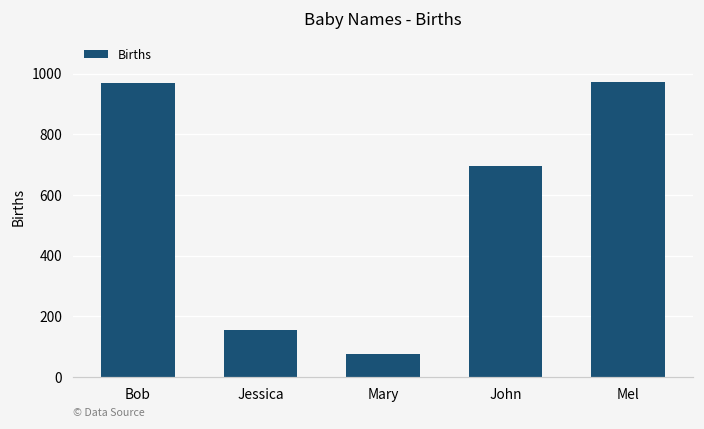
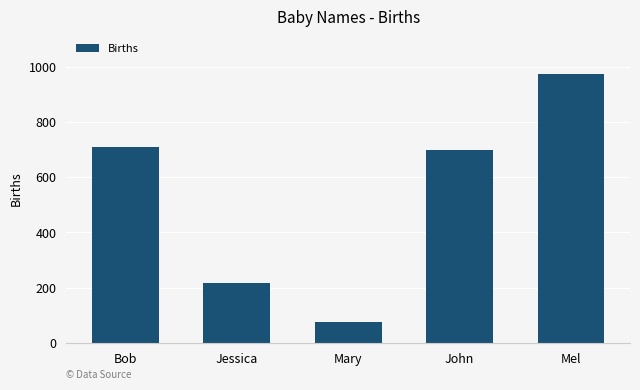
  {
-   "Bob": 970,
-   "Jessica": 160,
+   "Bob": 710,
+   "Jessica": 220,
    "Mary": 80,
    "John": 700,
    "Mel": 970
  }
